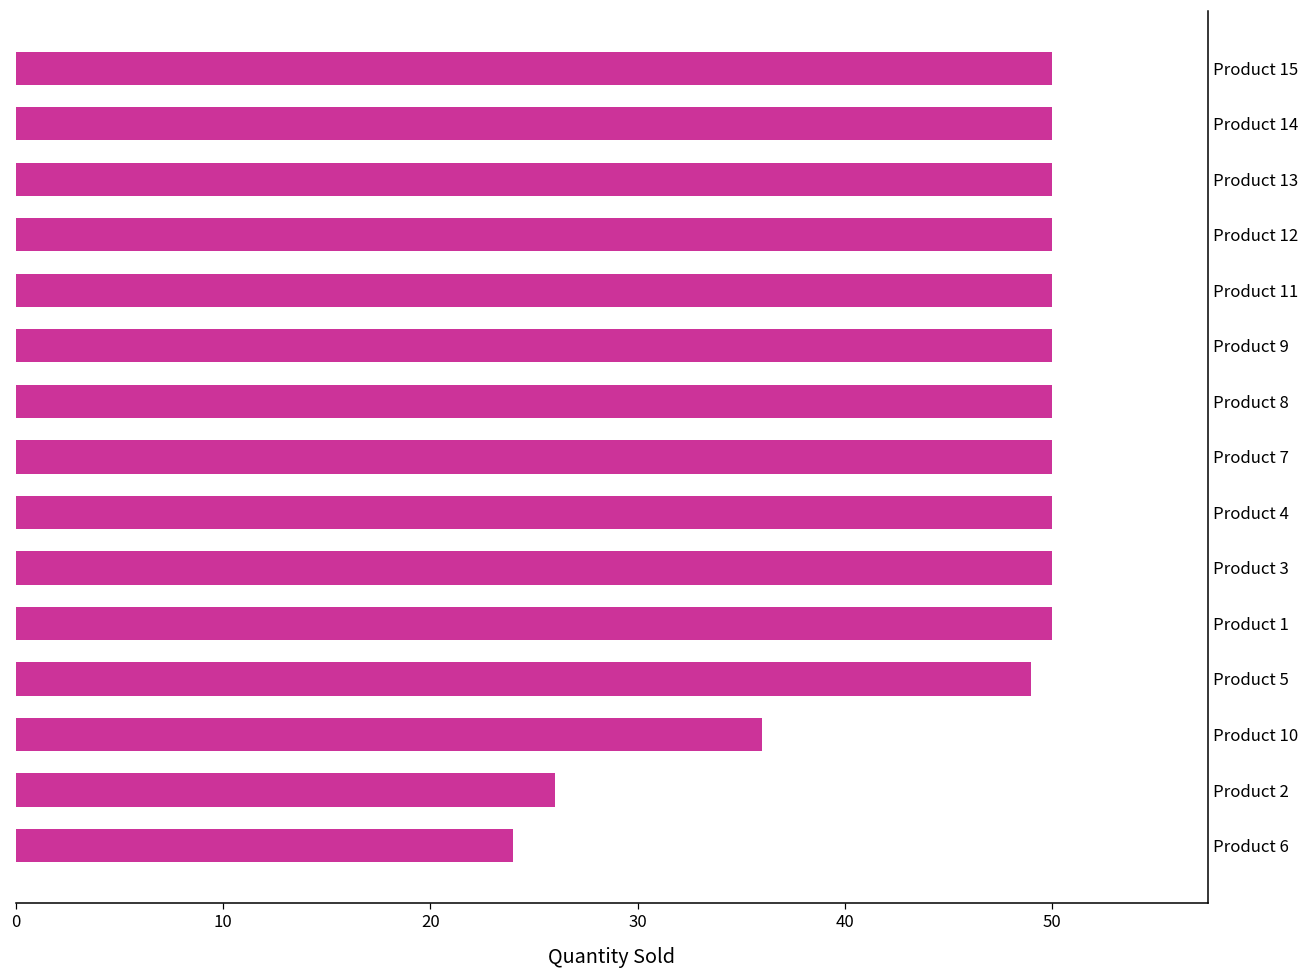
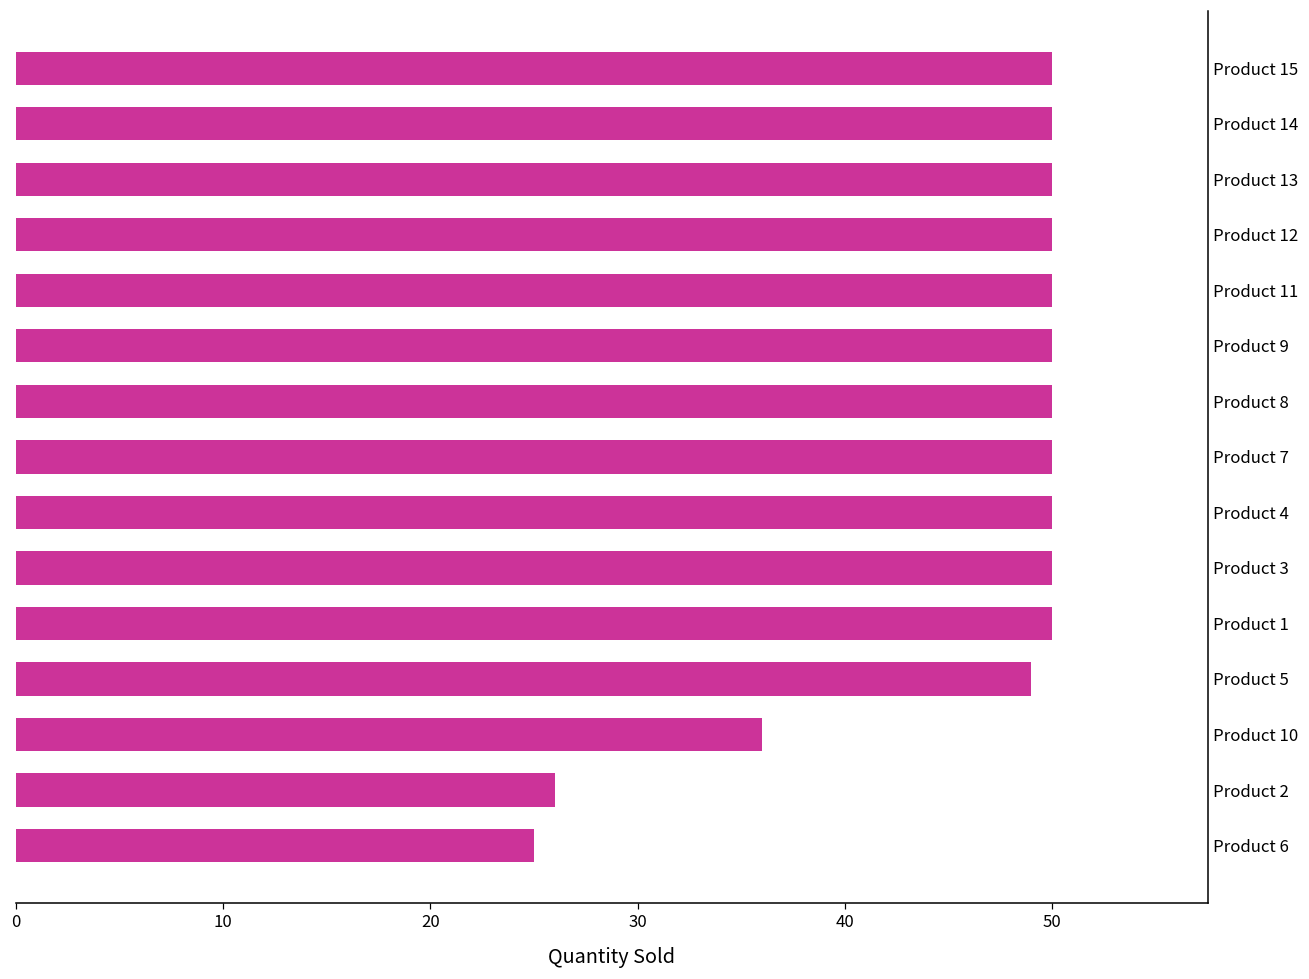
  {
    "Product 15": 50,
    "Product 14": 50,
    "Product 13": 50,
    "Product 12": 50,
    "Product 11": 50,
    "Product 9": 50,
    "Product 8": 50,
    "Product 7": 50,
    "Product 4": 50,
    "Product 3": 50,
    "Product 1": 50,
    "Product 5": 49,
    "Product 10": 36,
    "Product 2": 26,
-   "Product 6": 24
+   "Product 6": 25
  }
